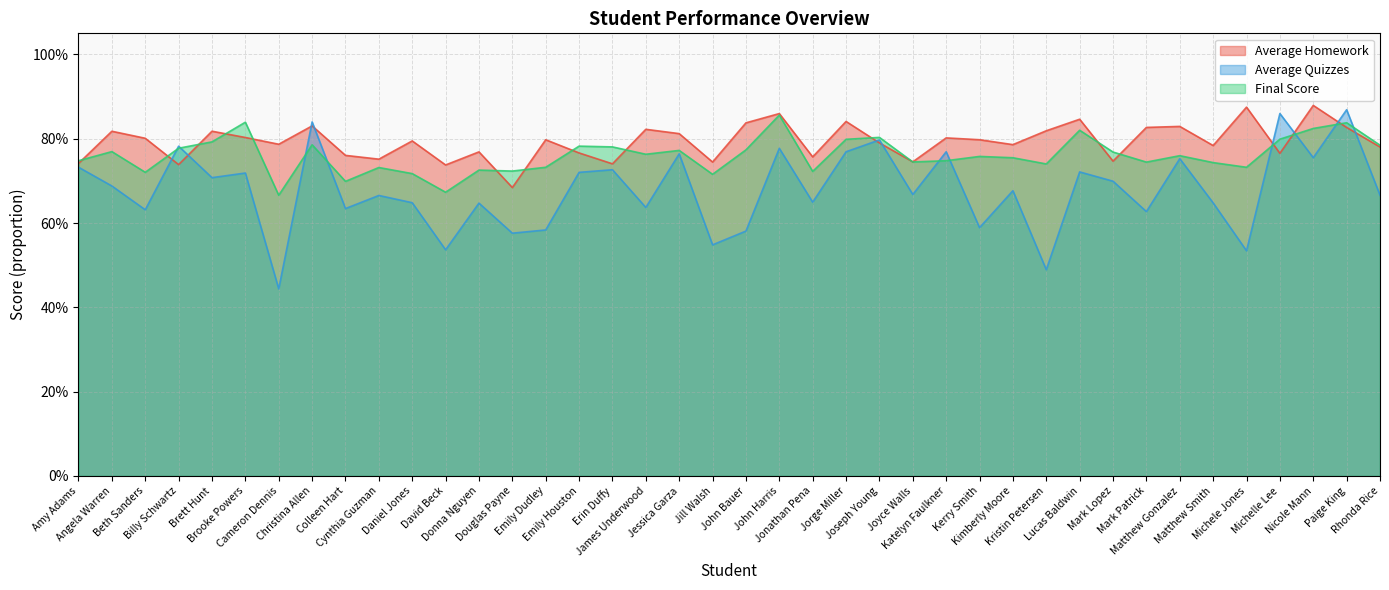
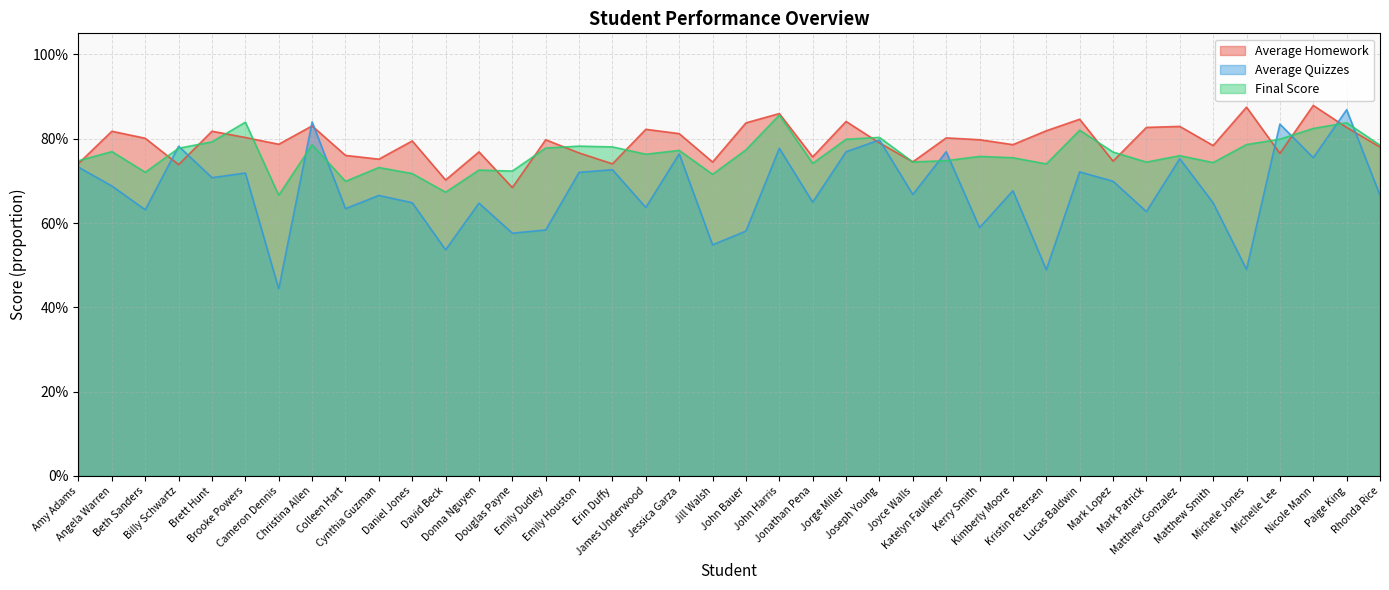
  {
    "Average Homework": {
      "Amy Adams": "74%",
      "Angela Warren": "82%",
      "Beth Sanders": "80%",
      "Billy Schwartz": "74%",
      "Brett Hunt": "82%",
      "Brooke Powers": "80%",
      "Cameron Dennis": "79%",
      "Christina Allen": "83%",
      "Colleen Hart": "76%",
      "Cynthia Guzman": "75%",
      "Daniel Jones": "79%",
-     "David Beck": "74%",
+     "David Beck": "70%",
      "Donna Nguyen": "77%",
      "Douglas Payne": "68%",
      "Emily Dudley": "80%",
      "Emily Houston": "77%",
      "Erin Duffy": "74%",
      "James Underwood": "82%",
      "Jessica Garza": "81%",
      "Jill Walsh": "74%",
      "John Bauer": "84%",
      "Jonathan Pena": "76%",
      "Jorge Miller": "84%",
      "Joseph Young": "79%",
      "Katelyn Faulkner": "80%",
      "Kerry Smith": "80%",
      "Kimberly Moore": "79%",
      "Kristin Petersen": "82%",
      "Lucas Baldwin": "85%",
      "Mark Lopez": "75%",
      "Mark Patrick": "83%",
      "Matthew Gonzalez": "83%",
      "Matthew Smith": "78%",
      "Michele Jones": "87%",
      "Michelle Lee": "77%",
      "Nicole Mann": "88%",
      "Paige King": "83%"
    },
    "Average Quizzes": {
      "Amy Adams": "73%",
      "Angela Warren": "69%",
      "Beth Sanders": "63%",
      "Brett Hunt": "71%",
      "Brooke Powers": "72%",
      "Cameron Dennis": "44%",
      "Christina Allen": "84%",
      "Colleen Hart": "63%",
      "Cynthia Guzman": "67%",
      "Daniel Jones": "65%",
      "David Beck": "54%",
      "Donna Nguyen": "65%",
      "Douglas Payne": "58%",
      "Emily Dudley": "58%",
      "Emily Houston": "72%",
      "Erin Duffy": "73%",
      "James Underwood": "64%",
      "Jessica Garza": "76%",
      "Jill Walsh": "55%",
      "John Bauer": "58%",
      "John Harris": "78%",
      "Jonathan Pena": "65%",
      "Jorge Miller": "77%",
      "Joyce Walls": "67%",
      "Katelyn Faulkner": "77%",
      "Kerry Smith": "59%",
      "Kimberly Moore": "68%",
      "Kristin Petersen": "49%",
      "Lucas Baldwin": "72%",
      "Mark Lopez": "70%",
      "Mark Patrick": "63%",
      "Matthew Gonzalez": "75%",
      "Matthew Smith": "65%",
-     "Michele Jones": "53%",
-     "Michelle Lee": "86%",
+     "Michele Jones": "49%",
+     "Michelle Lee": "83%",
      "Nicole Mann": "75%",
      "Paige King": "87%",
      "Rhonda Rice": "67%"
    },
    "Final Score": {
      "Amy Adams": "75%",
      "Angela Warren": "77%",
      "Beth Sanders": "72%",
      "Brett Hunt": "79%",
      "Brooke Powers": "84%",
      "Cameron Dennis": "67%",
      "Christina Allen": "79%",
      "Colleen Hart": "70%",
      "Cynthia Guzman": "73%",
      "Daniel Jones": "72%",
      "David Beck": "67%",
      "Donna Nguyen": "73%",
      "Douglas Payne": "72%",
-     "Emily Dudley": "73%",
+     "Emily Dudley": "78%",
      "Emily Houston": "78%",
      "Erin Duffy": "78%",
      "James Underwood": "76%",
      "Jessica Garza": "77%",
      "Jill Walsh": "72%",
      "John Bauer": "77%",
-     "Jonathan Pena": "72%",
+     "Jonathan Pena": "74%",
      "Jorge Miller": "80%",
      "Katelyn Faulkner": "75%",
      "Kerry Smith": "76%",
      "Kimberly Moore": "75%",
      "Kristin Petersen": "74%",
      "Lucas Baldwin": "82%",
      "Mark Lopez": "77%",
      "Mark Patrick": "74%",
      "Matthew Gonzalez": "76%",
      "Matthew Smith": "74%",
-     "Michele Jones": "73%",
+     "Michele Jones": "79%",
      "Michelle Lee": "80%",
      "Nicole Mann": "82%",
      "Paige King": "84%"
    }
  }
